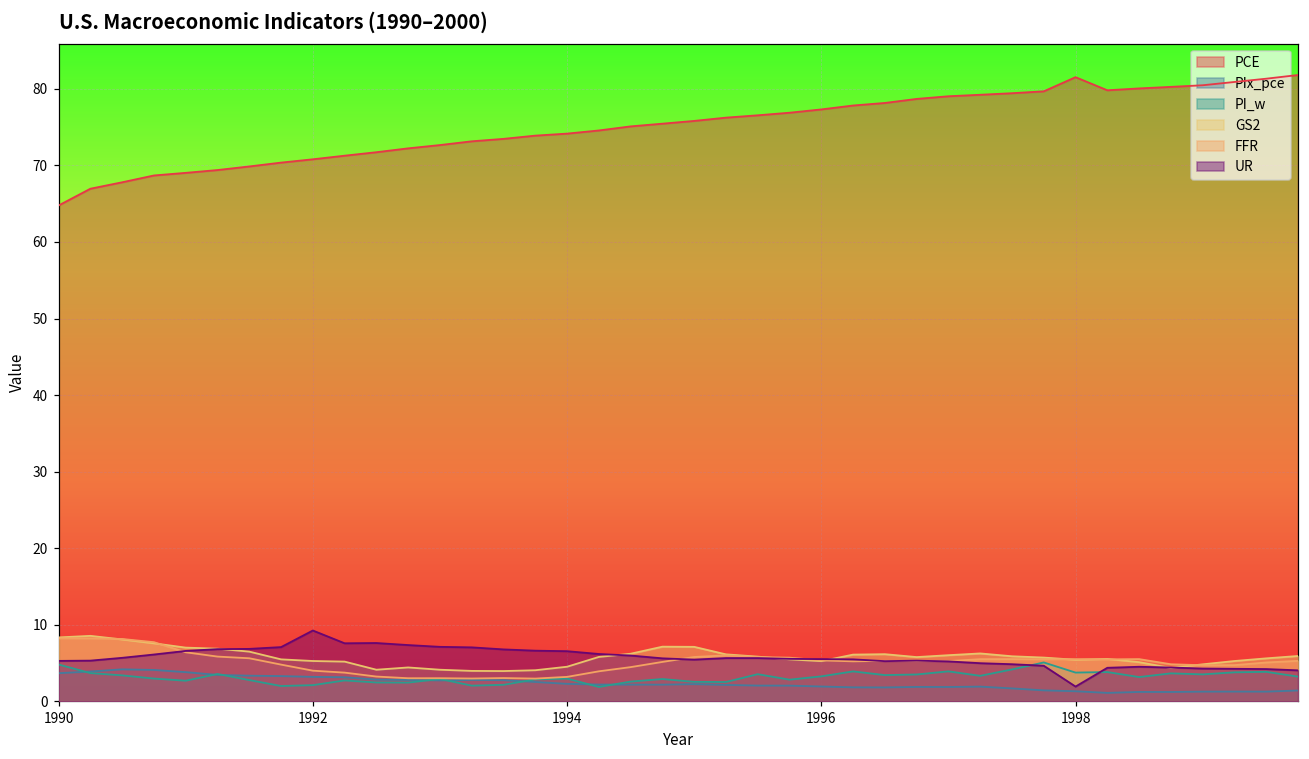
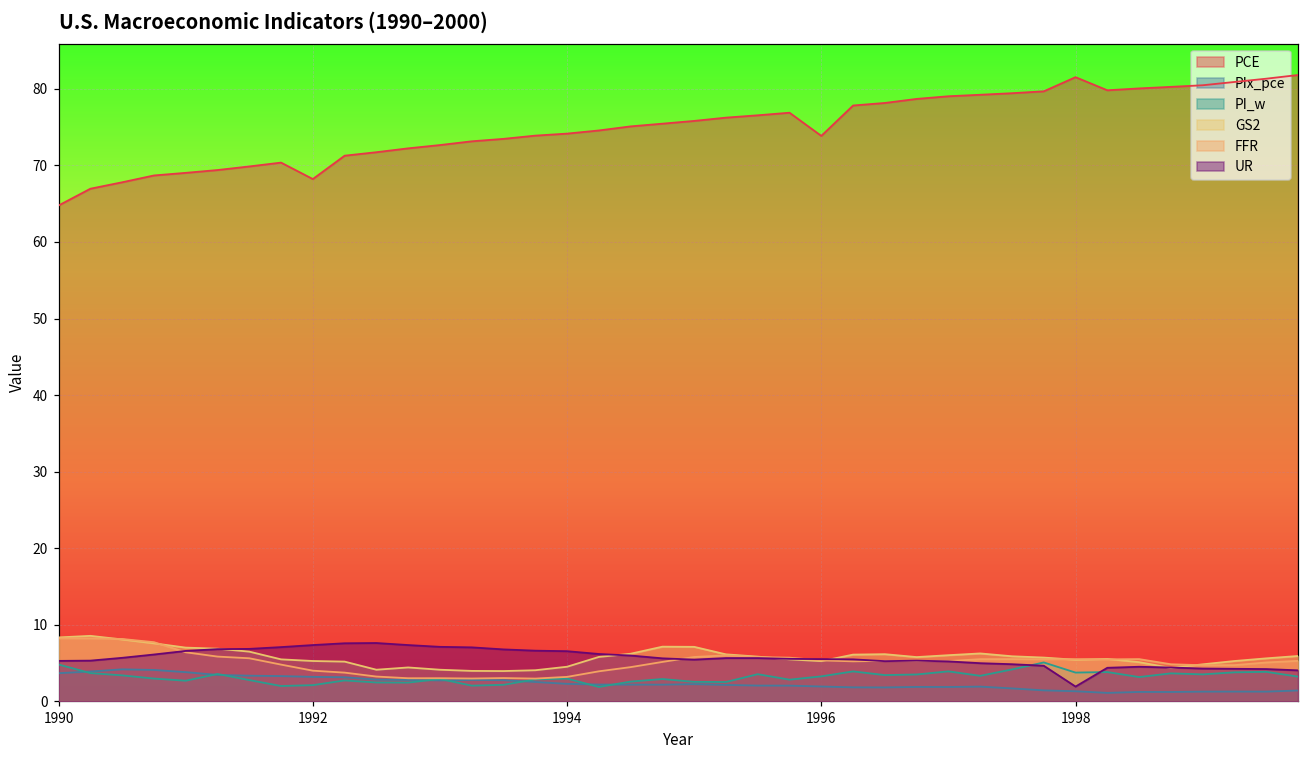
  {
    "PCE": {
      "1990": 65,
-     "1992": 71,
+     "1992": 68,
      "1994": 74,
-     "1996": 77,
+     "1996": 74,
      "1998": 82
    },
    "UR": {
      "1990": 5,
-     "1992": 9,
+     "1992": 7,
      "1994": 7,
      "1998": 2
    }
  }
